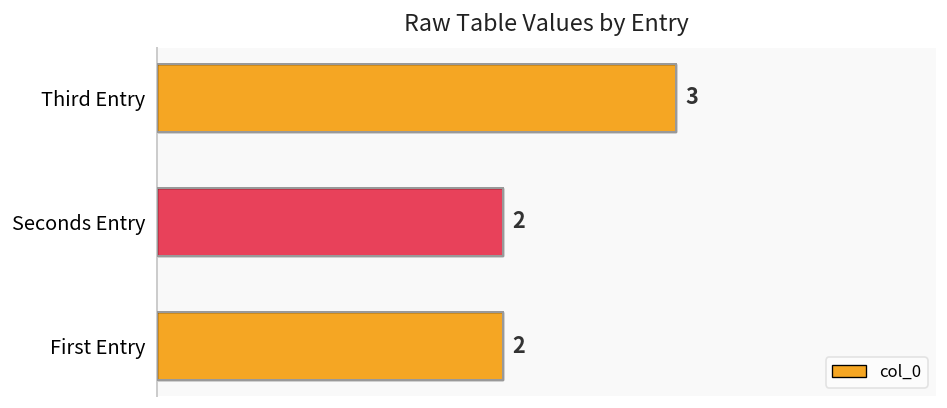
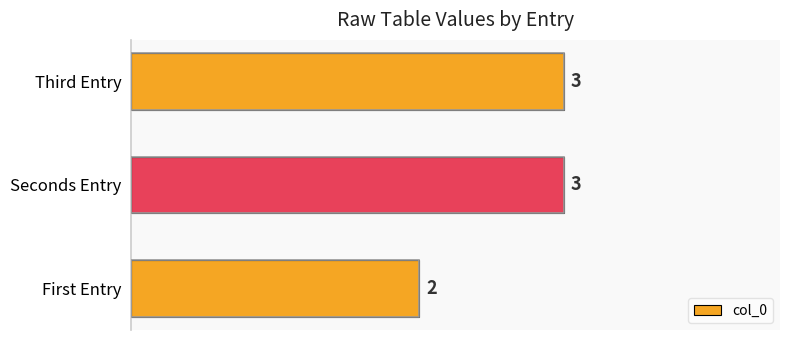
  {
    "Third Entry": 3,
-   "Seconds Entry": 2,
+   "Seconds Entry": 3,
    "First Entry": 2
  }
